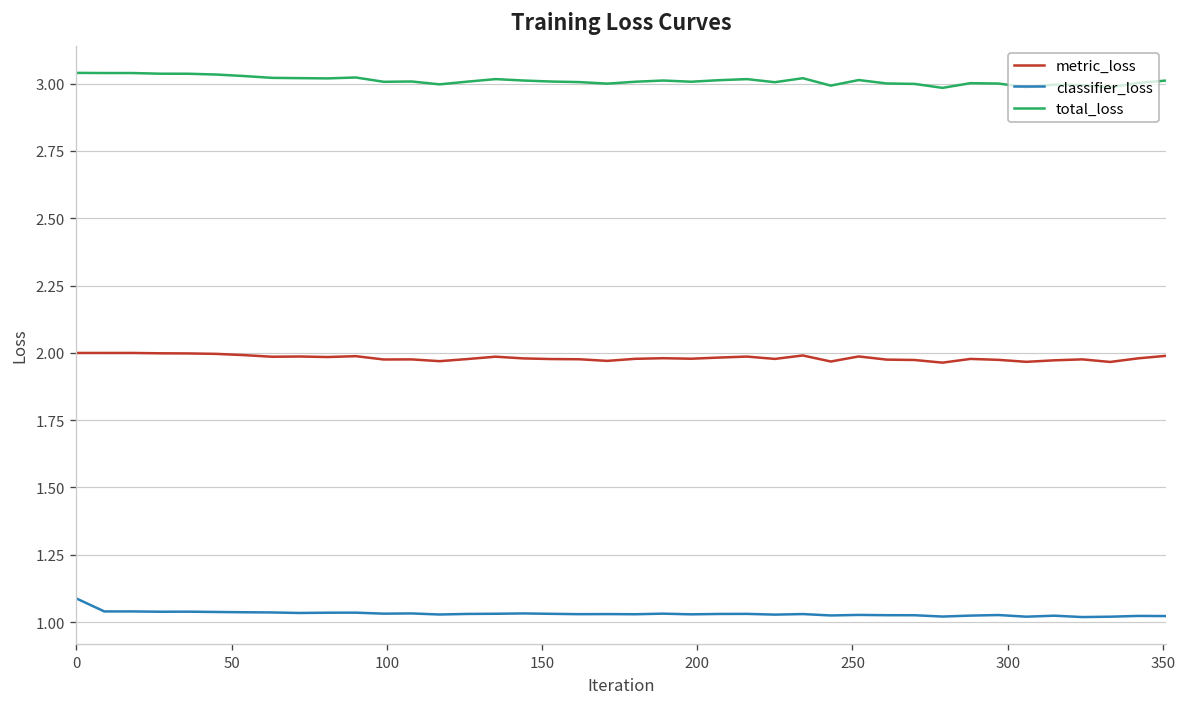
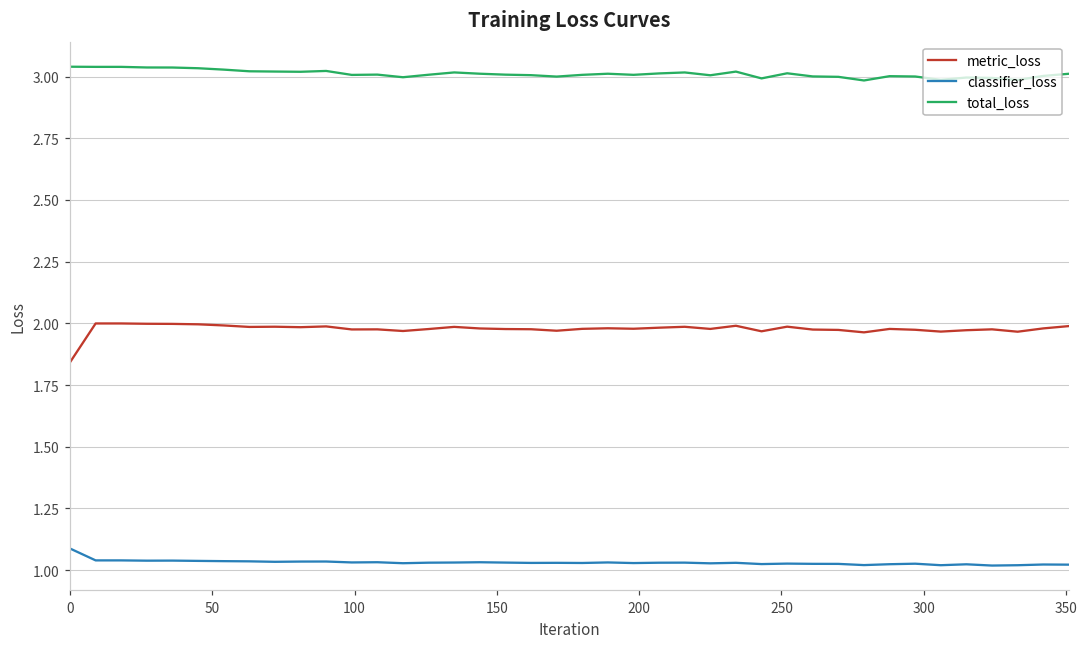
  {
    "metric_loss": {
-     "0": 2.00
+     "0": 1.84
    },
    "classifier_loss": {
      "0": 1.09
    },
    "total_loss": {
      "0": 3.04
    }
  }
